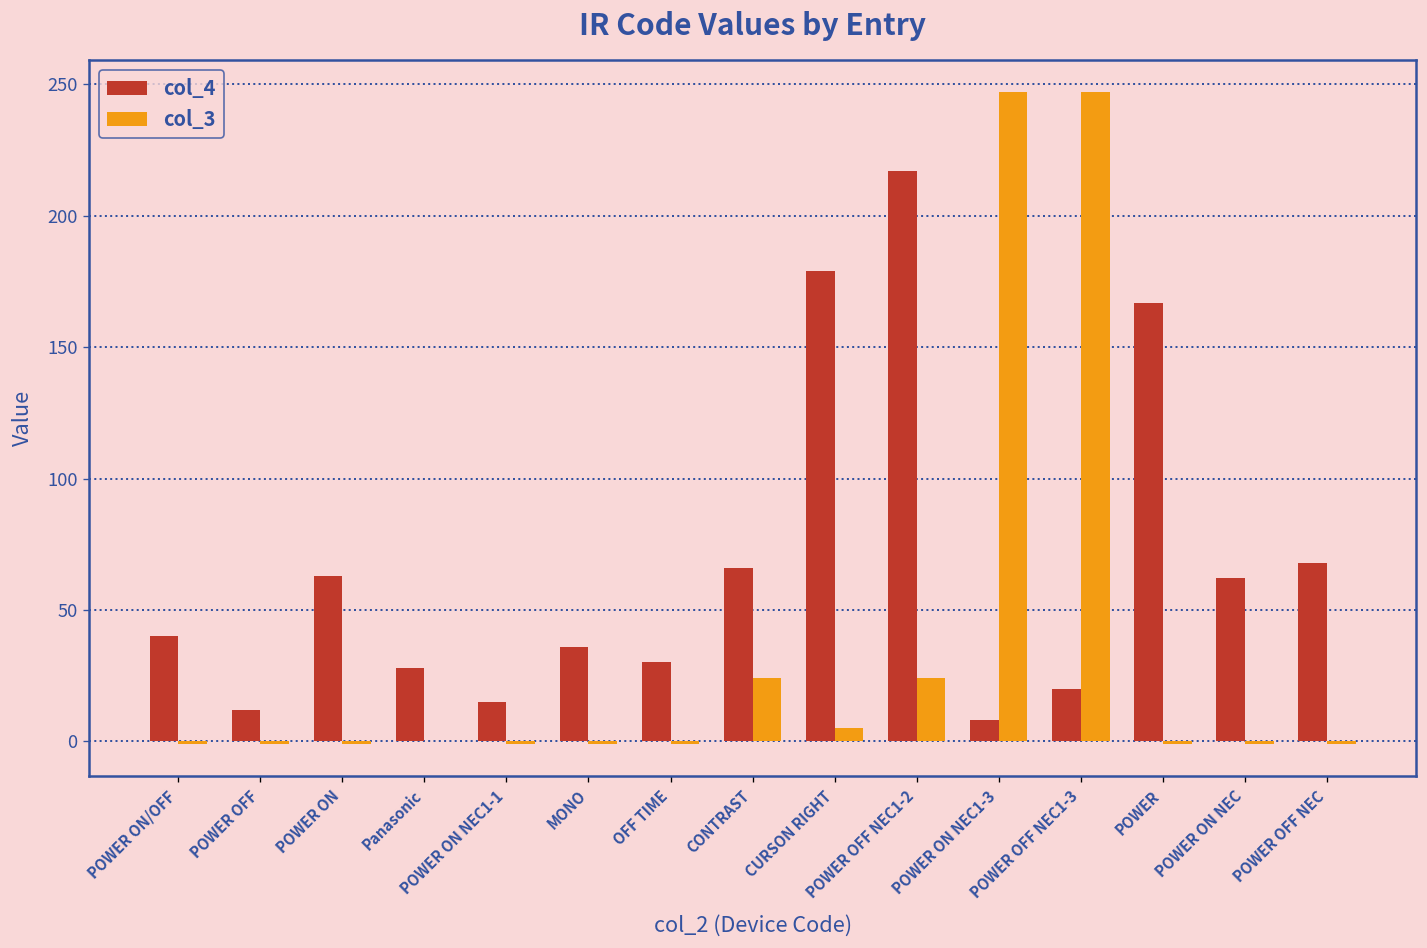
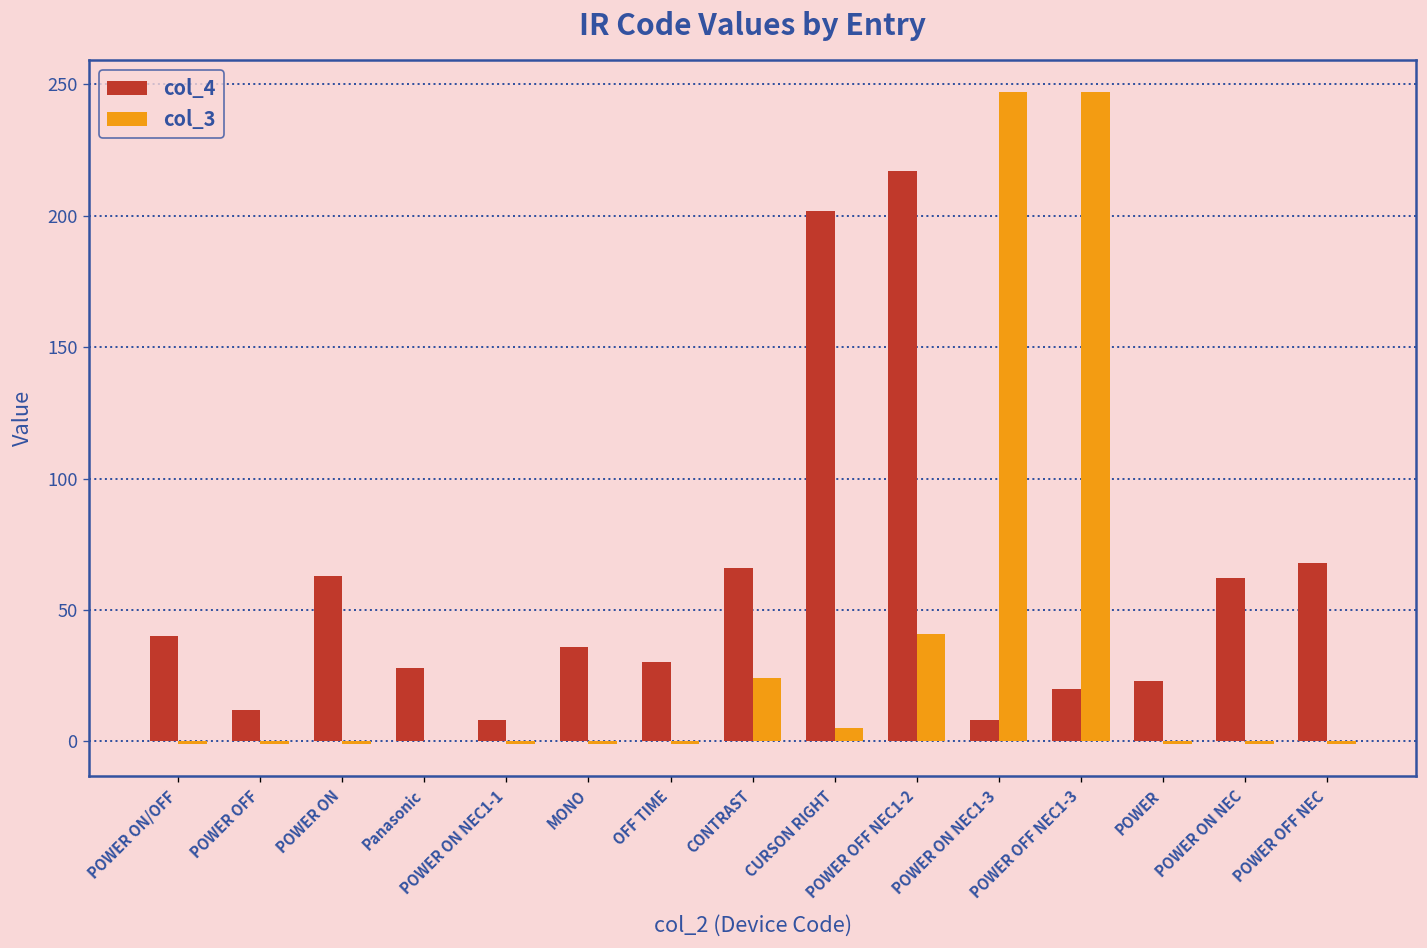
  {
    "col_4": {
      "POWER ON/OFF": 40,
      "POWER OFF": 12,
      "POWER ON": 63,
      "Panasonic": 28,
-     "POWER ON NEC1-1": 15,
+     "POWER ON NEC1-1": 8,
      "MONO": 36,
      "OFF TIME": 30,
      "CONTRAST": 66,
-     "CURSON RIGHT": 179,
+     "CURSON RIGHT": 202,
      "POWER OFF NEC1-2": 217,
      "POWER ON NEC1-3": 8,
      "POWER OFF NEC1-3": 20,
-     "POWER": 167,
+     "POWER": 23,
      "POWER ON NEC": 62,
      "POWER OFF NEC": 68
    },
    "col_3": {
      "Panasonic": 0,
      "CONTRAST": 24,
      "CURSON RIGHT": 5,
-     "POWER OFF NEC1-2": 24,
+     "POWER OFF NEC1-2": 41,
      "POWER ON NEC1-3": 247,
      "POWER OFF NEC1-3": 247
    }
  }
